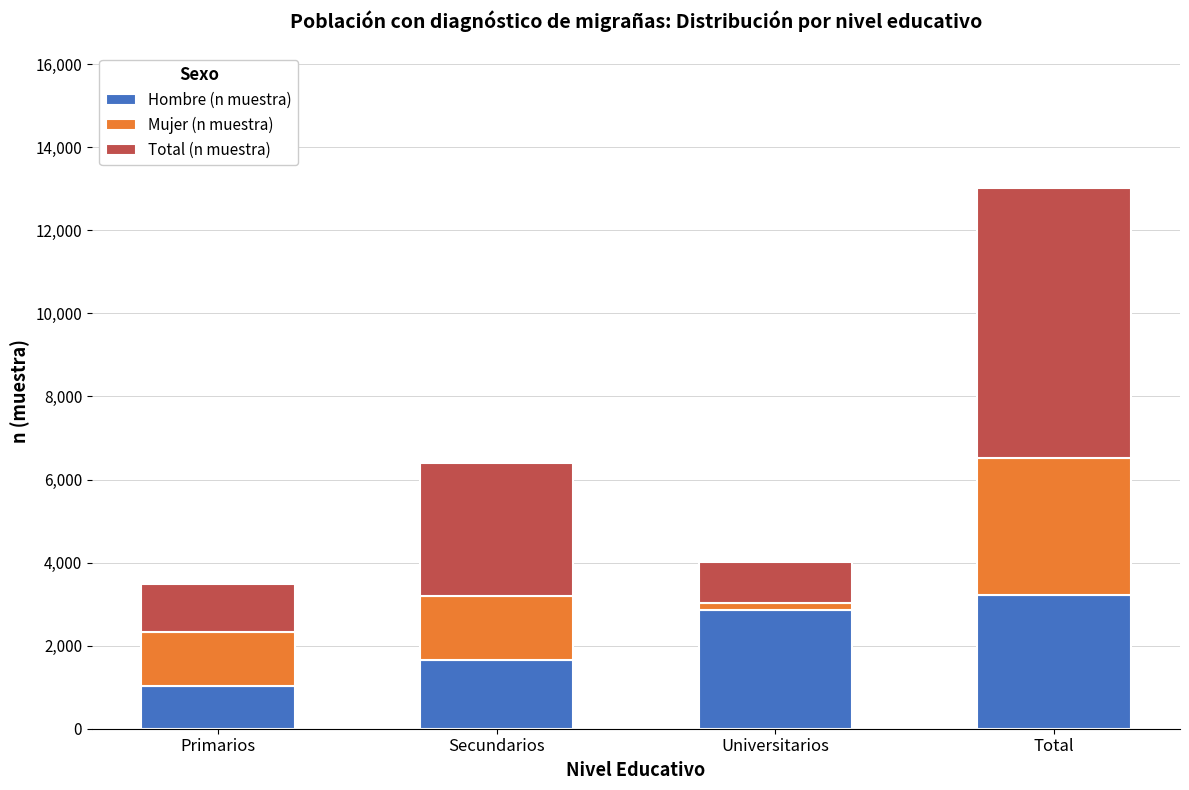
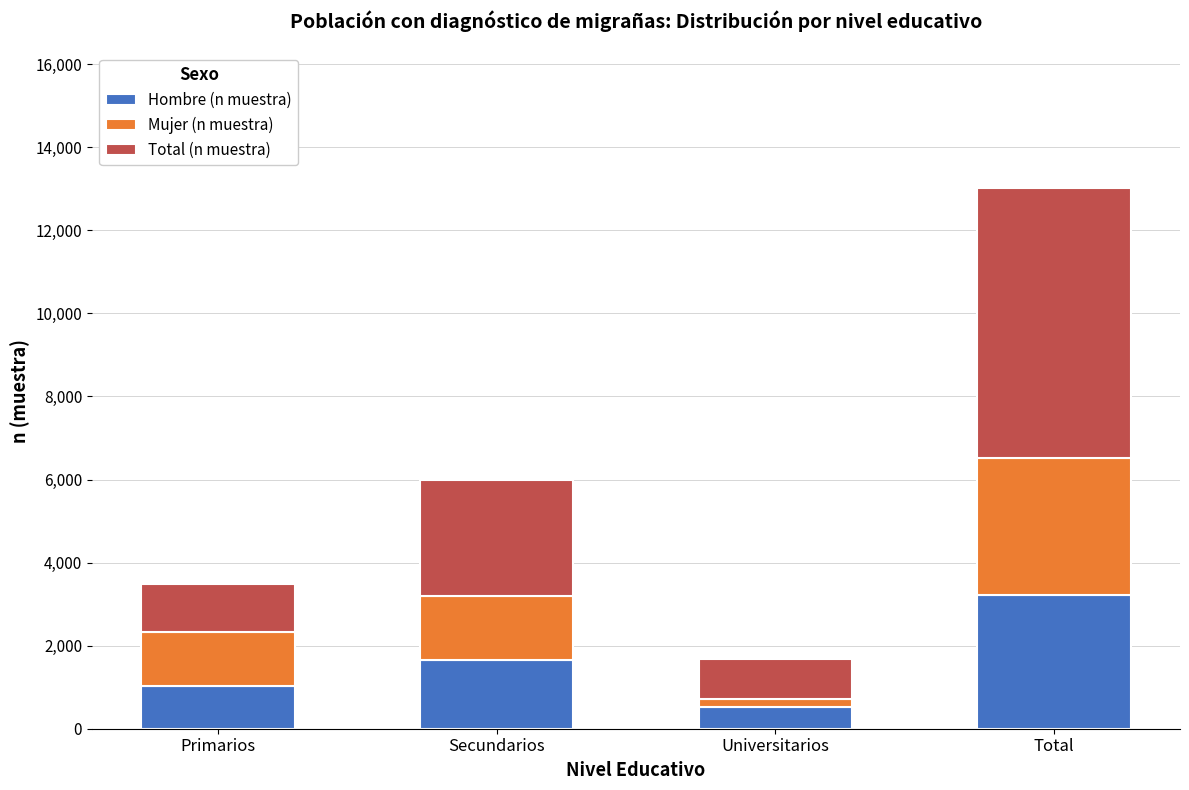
  {
    "Hombre (n muestra)": {
      "Primarios": "1,000",
      "Secundarios": "1,600",
-     "Universitarios": "2,900",
+     "Universitarios": "500",
      "Total": "3,200"
    },
    "Mujer (n muestra)": {
      "Primarios": "1,300",
      "Secundarios": "1,600",
      "Universitarios": "200",
      "Total": "3,300"
    },
    "Total (n muestra)": {
      "Primarios": "1,200",
-     "Secundarios": "3,200",
+     "Secundarios": "2,800",
      "Universitarios": "1,000",
      "Total": "6,500"
    }
  }
